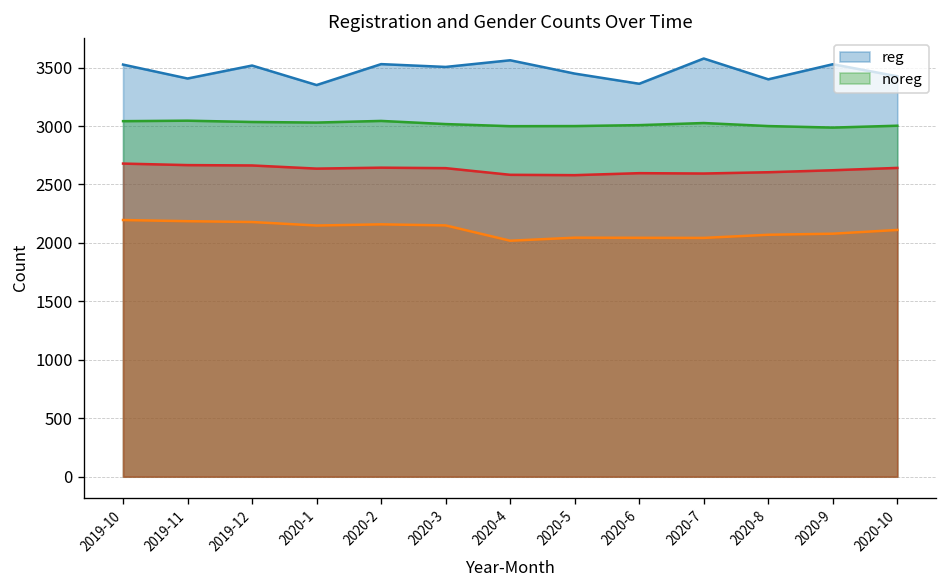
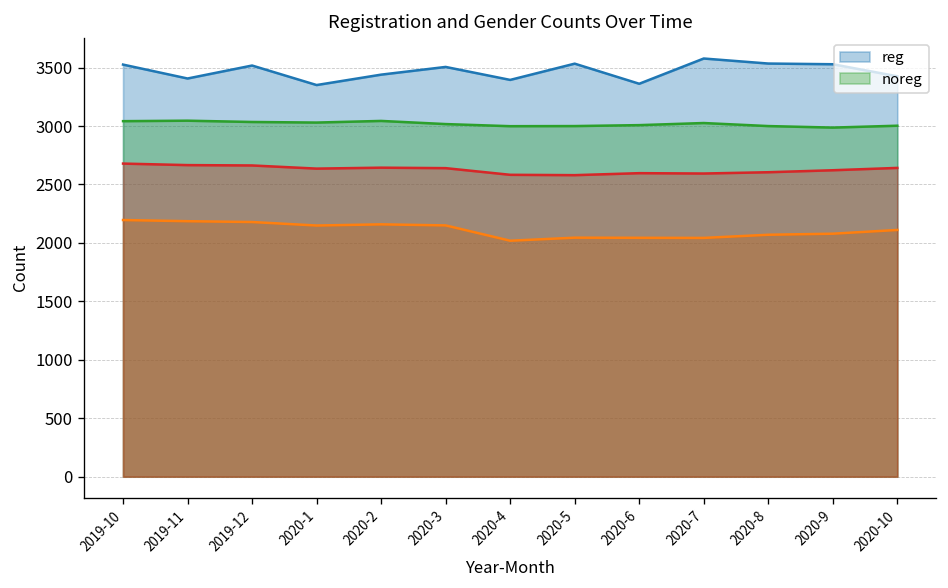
  {
    "reg": {
      "2019-10": 3500,
      "2019-11": 3400,
      "2019-12": 3500,
      "2020-1": 3400,
-     "2020-2": 3500,
+     "2020-2": 3400,
      "2020-3": 3500,
-     "2020-4": 3600,
-     "2020-5": 3400,
+     "2020-4": 3400,
+     "2020-5": 3500,
      "2020-6": 3400,
      "2020-7": 3600,
-     "2020-8": 3400,
+     "2020-8": 3500,
      "2020-9": 3500
    }
  }
